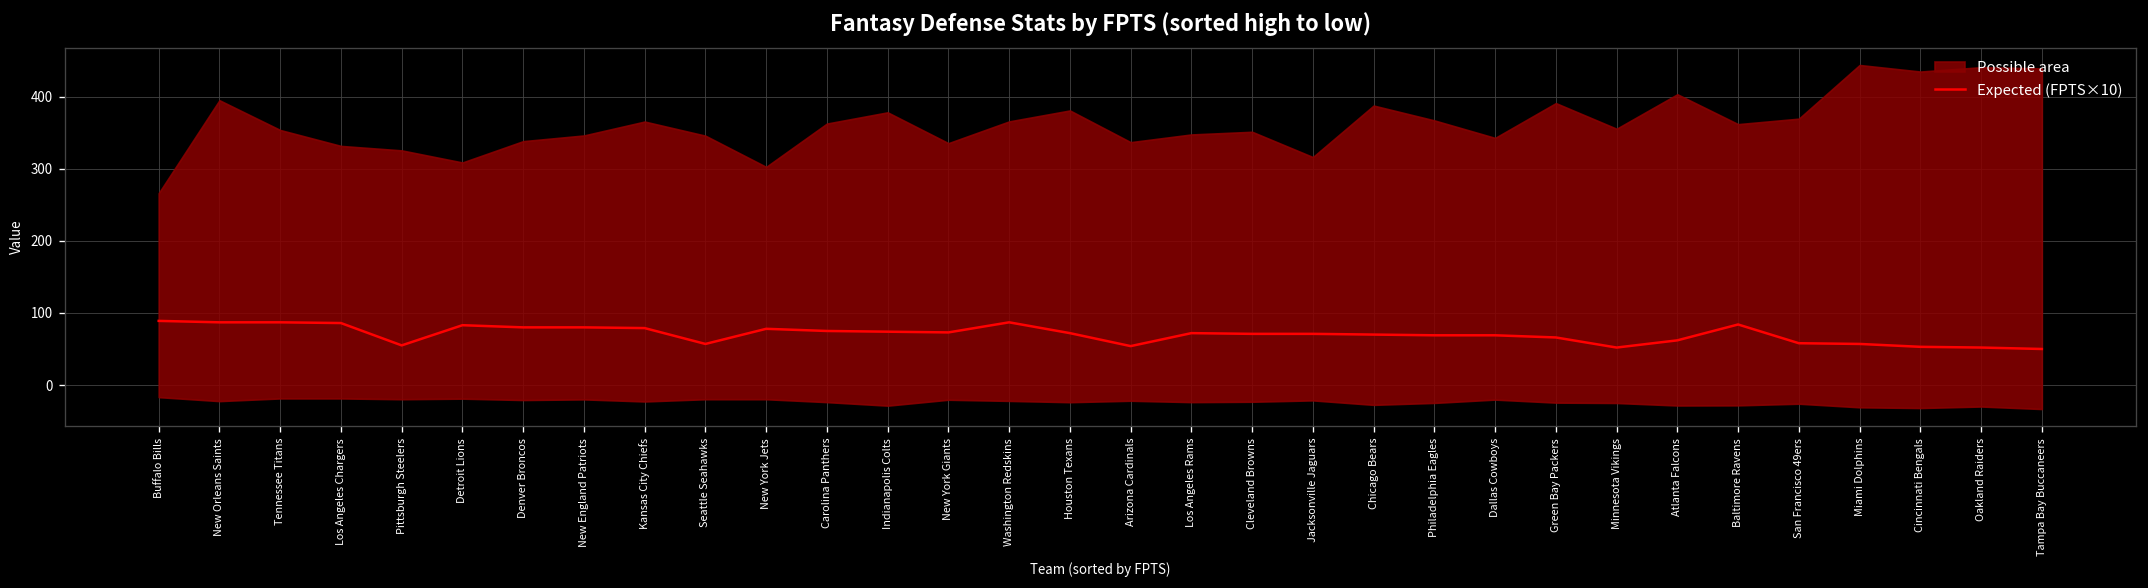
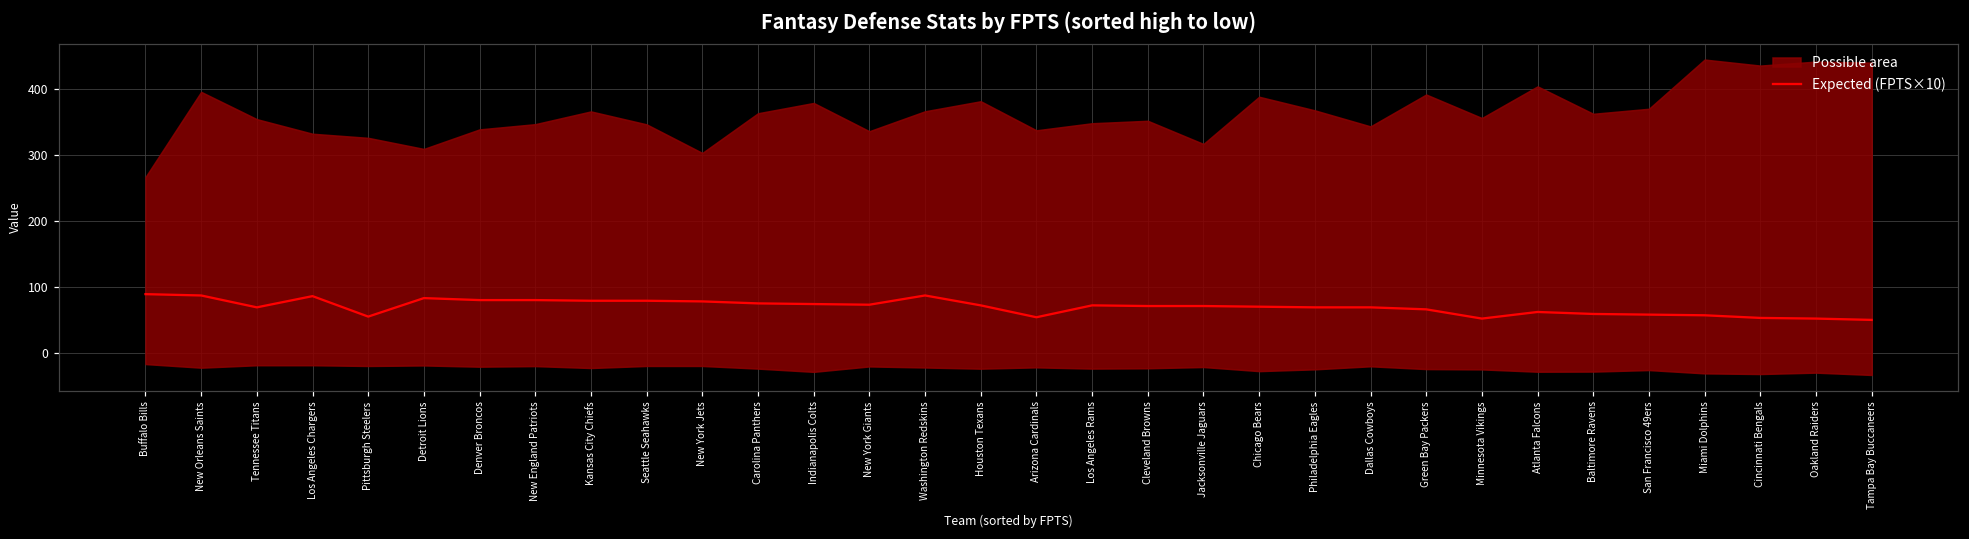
  {
    "Expected (FPTS×10)": {
      "Buffalo Bills": 90,
      "New Orleans Saints": 90,
-     "Tennessee Titans": 90,
+     "Tennessee Titans": 70,
      "Los Angeles Chargers": 90,
      "Pittsburgh Steelers": 60,
      "Detroit Lions": 80,
      "Denver Broncos": 80,
      "New England Patriots": 80,
      "Kansas City Chiefs": 80,
-     "Seattle Seahawks": 60,
+     "Seattle Seahawks": 80,
      "New York Jets": 80,
      "Carolina Panthers": 80,
      "Indianapolis Colts": 70,
      "New York Giants": 70,
      "Washington Redskins": 90,
      "Houston Texans": 70,
      "Arizona Cardinals": 50,
      "Los Angeles Rams": 70,
      "Cleveland Browns": 70,
      "Jacksonville Jaguars": 70,
      "Chicago Bears": 70,
      "Philadelphia Eagles": 70,
      "Dallas Cowboys": 70,
      "Green Bay Packers": 70,
      "Minnesota Vikings": 50,
      "Atlanta Falcons": 60,
-     "Baltimore Ravens": 80,
+     "Baltimore Ravens": 60,
      "San Francisco 49ers": 60,
      "Miami Dolphins": 60,
      "Cincinnati Bengals": 50,
      "Oakland Raiders": 50,
      "Tampa Bay Buccaneers": 50
    }
  }
